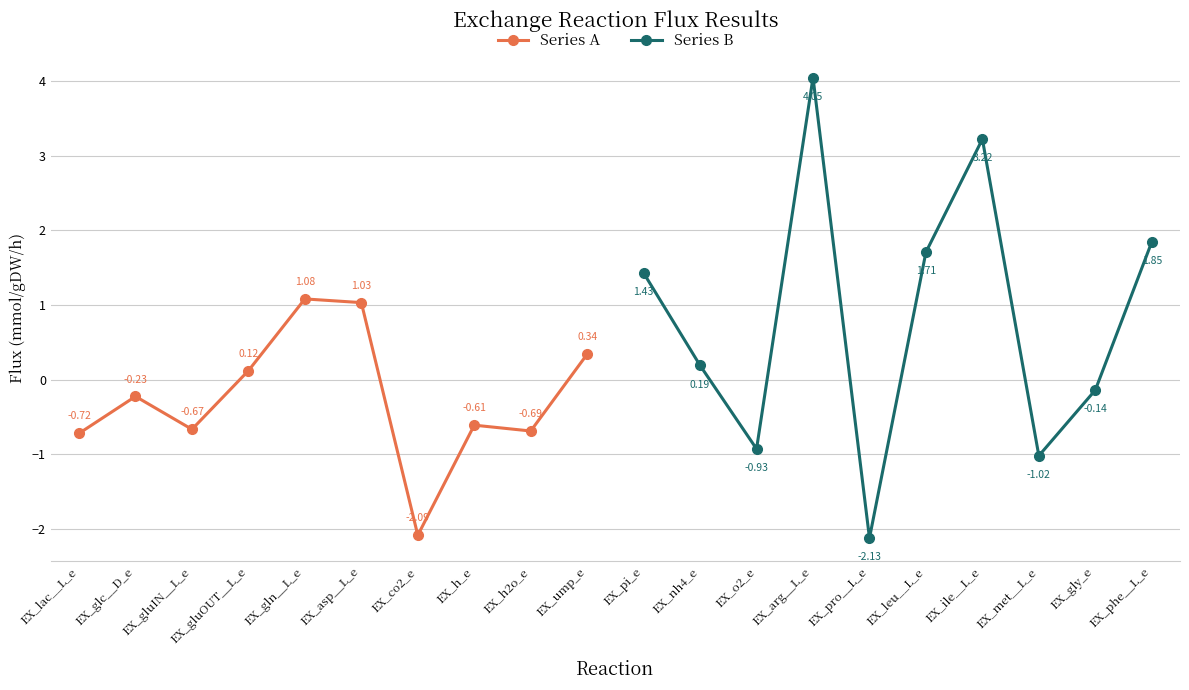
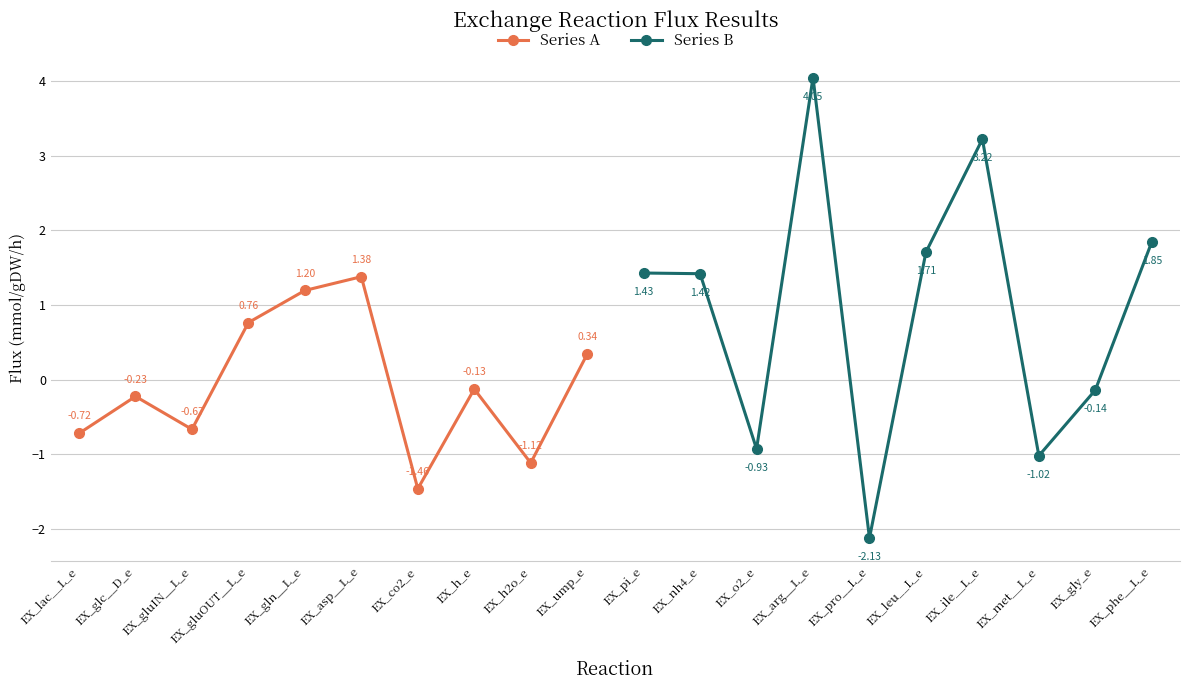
  {
    "Series A": {
      "EX_lac__L_e": -0.72,
      "EX_glc__D_e": -0.23,
      "EX_gluIN__L_e": -0.67,
-     "EX_gluOUT__L_e": 0.12,
-     "EX_gln__L_e": 1.08,
-     "EX_asp__L_e": 1.03,
-     "EX_co2_e": -2.09,
-     "EX_h_e": -0.61,
-     "EX_h2o_e": -0.69,
+     "EX_gluOUT__L_e": 0.76,
+     "EX_gln__L_e": 1.20,
+     "EX_asp__L_e": 1.38,
+     "EX_co2_e": -1.46,
+     "EX_h_e": -0.13,
+     "EX_h2o_e": -1.12,
      "EX_ump_e": 0.34
    },
    "Series B": {
      "EX_pi_e": 1.43,
-     "EX_nh4_e": 0.19,
+     "EX_nh4_e": 1.42,
      "EX_o2_e": -0.93,
      "EX_arg__L_e": 4.05,
      "EX_pro__L_e": -2.13,
      "EX_leu__L_e": 1.71,
      "EX_ile__L_e": 3.22,
      "EX_met__L_e": -1.02,
      "EX_gly_e": -0.14,
      "EX_phe__L_e": 1.85
    }
  }
